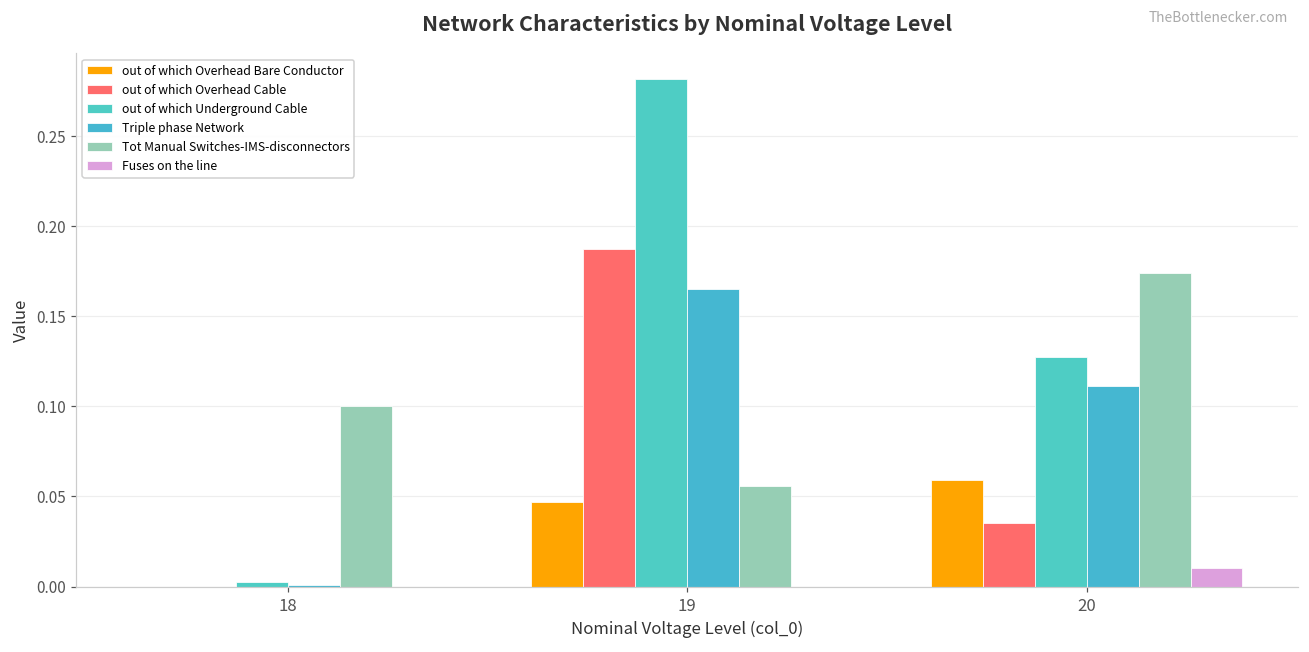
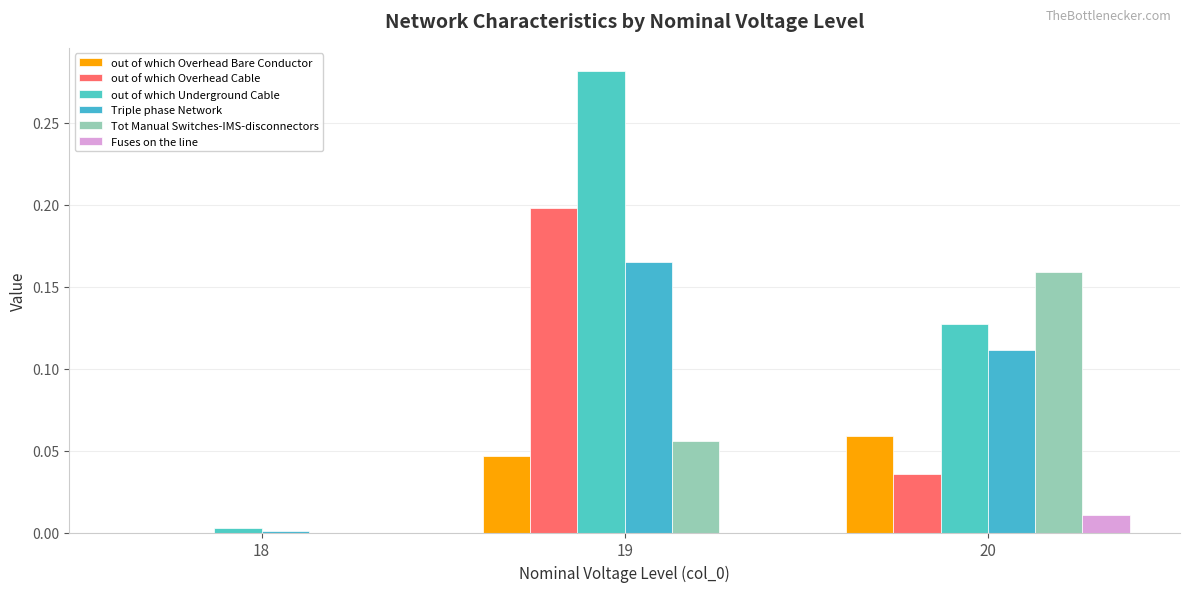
  {
    "out of which Overhead Bare Conductor": {
      "18": 0.000,
      "19": 0.047,
      "20": 0.059
    },
    "out of which Overhead Cable": {
      "18": 0.000,
-     "19": 0.187,
+     "19": 0.198,
      "20": 0.036
    },
    "Tot Manual Switches-IMS-disconnectors": {
-     "18": 0.1,
+     "18": 0.0,
      "19": 0.056,
-     "20": 0.174
+     "20": 0.159
    },
    "Fuses on the line": {
      "18": 0.000,
      "19": 0.000,
      "20": 0.011
    }
  }
